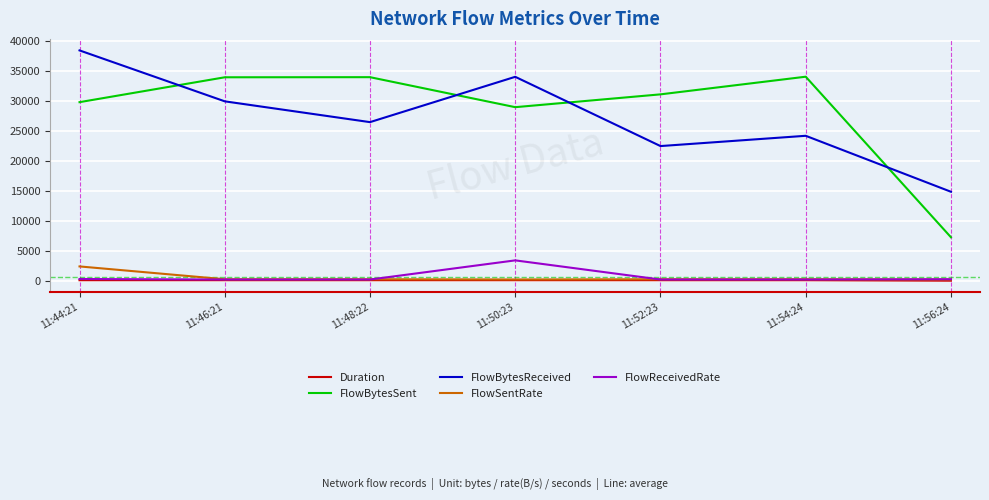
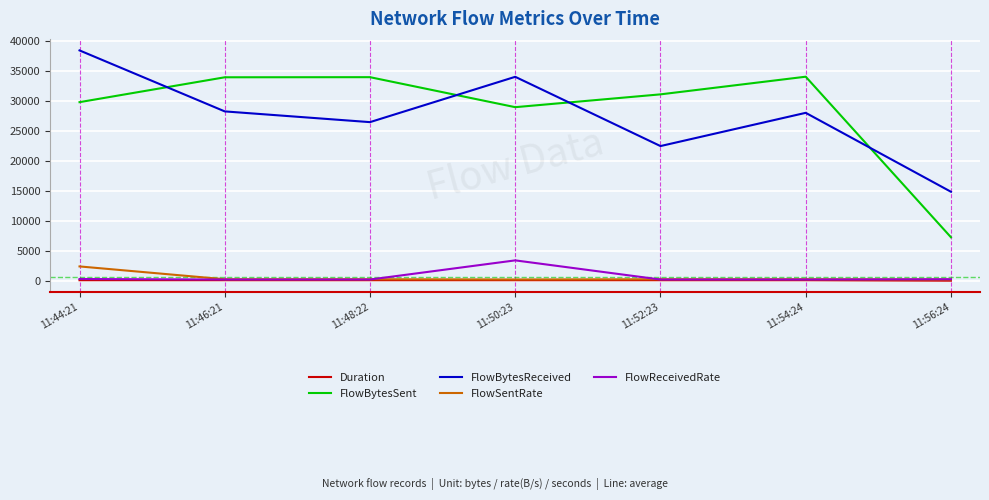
  {
    "FlowBytesSent": {
      "11:44:21": 30000,
      "11:46:21": 34000,
      "11:48:22": 34000,
      "11:50:23": 29000,
      "11:52:23": 31000,
      "11:54:24": 34000,
      "11:56:24": 7000
    },
    "FlowBytesReceived": {
      "11:44:21": 38000,
-     "11:46:21": 30000,
+     "11:46:21": 28000,
      "11:48:22": 27000,
      "11:50:23": 34000,
      "11:52:23": 23000,
-     "11:54:24": 24000,
+     "11:54:24": 28000,
      "11:56:24": 15000
    },
    "FlowSentRate": {
      "11:44:21": 2000
    },
    "FlowReceivedRate": {
      "11:50:23": 3000
    }
  }
